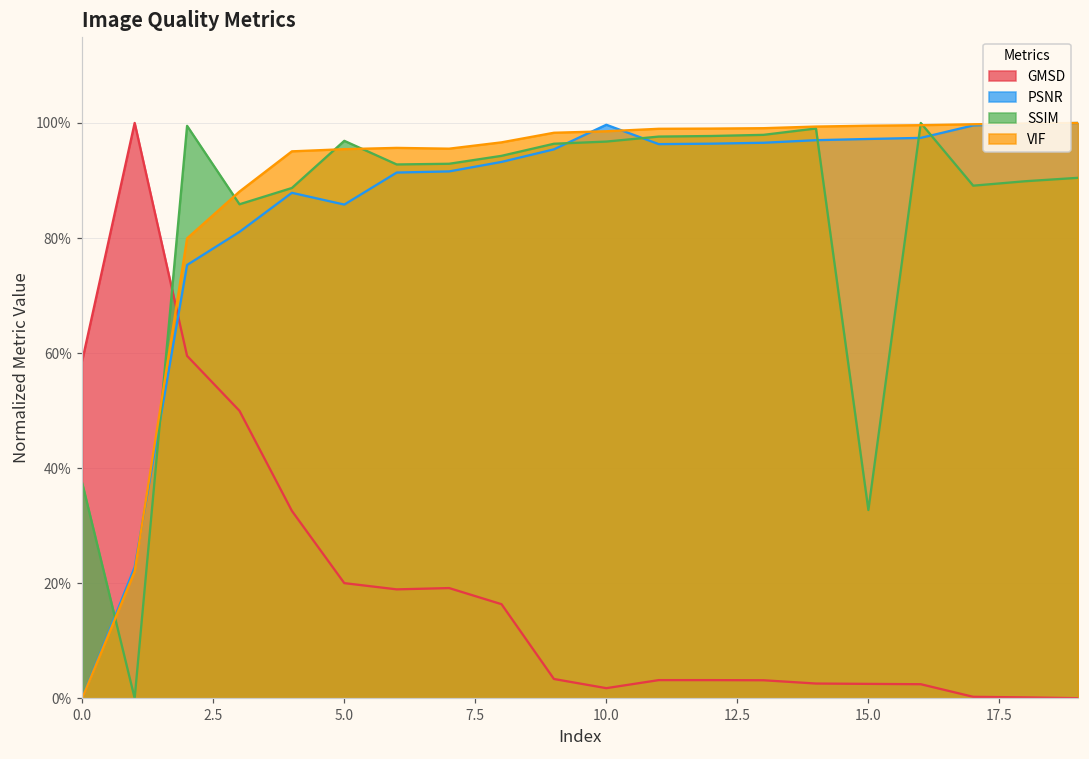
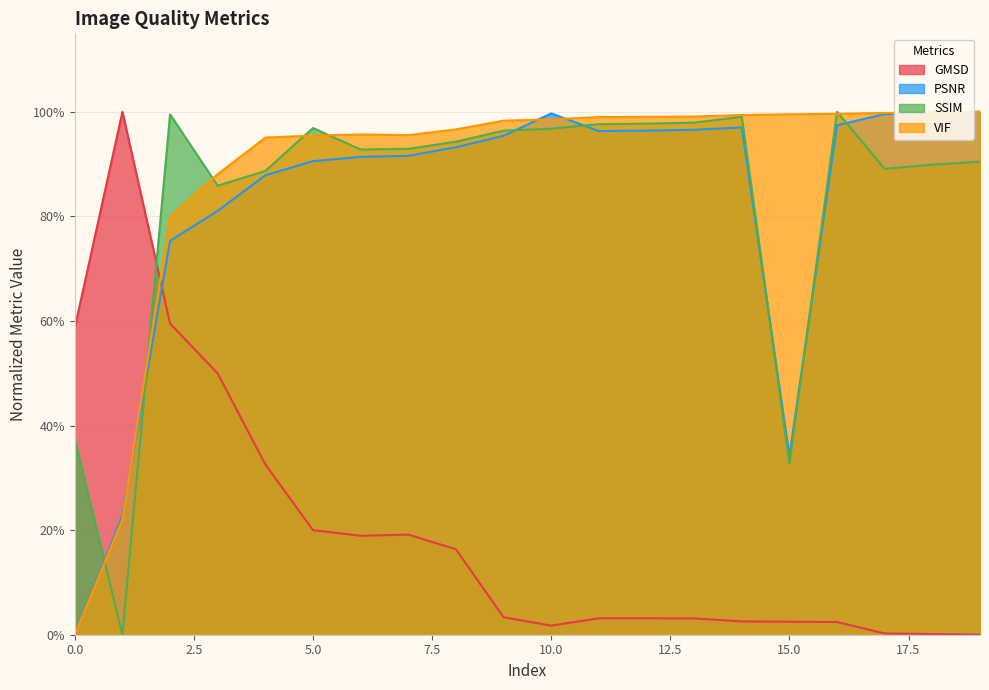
  {
    "GMSD": {
      "0.0": "59%",
      "5.0": "20%",
      "10.0": "2%",
      "15.0": "2%"
    },
    "PSNR": {
-     "5.0": "86%",
+     "5.0": "91%",
      "10.0": "100%",
-     "15.0": "97%"
+     "15.0": "34%"
    },
    "SSIM": {
      "0.0": "37%",
      "5.0": "97%",
      "10.0": "97%",
      "15.0": "33%"
    },
    "VIF": {
      "5.0": "95%",
      "10.0": "99%",
      "15.0": "100%"
    }
  }
